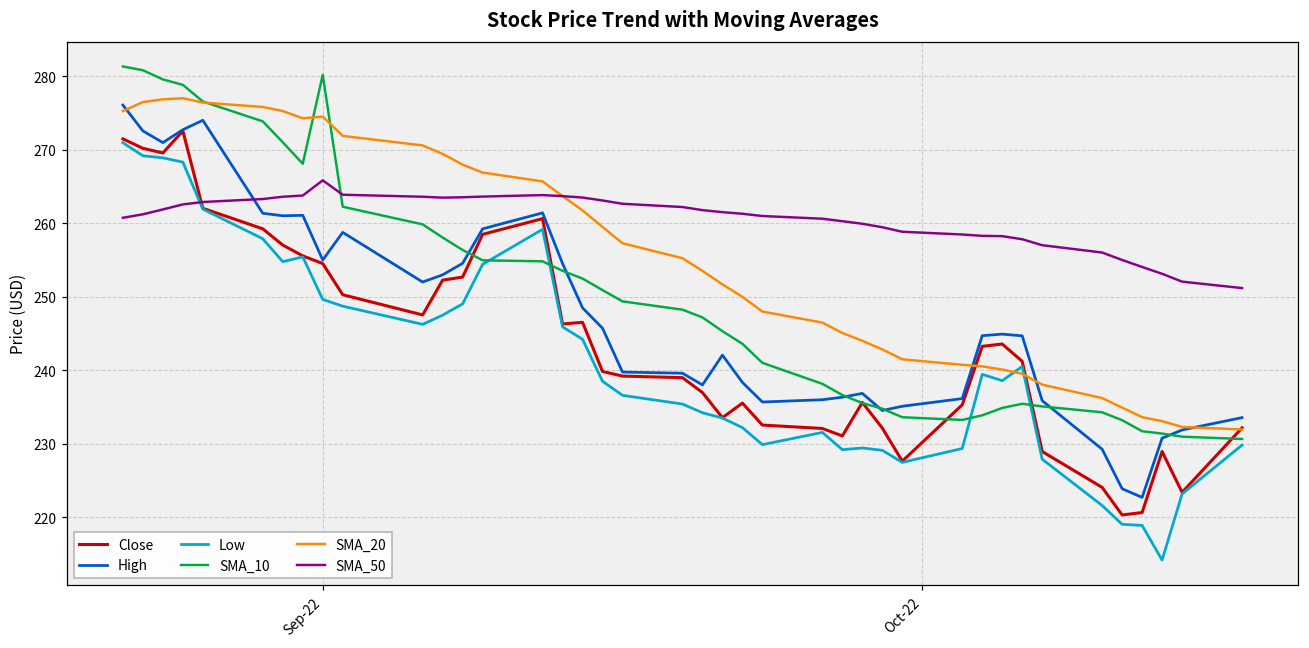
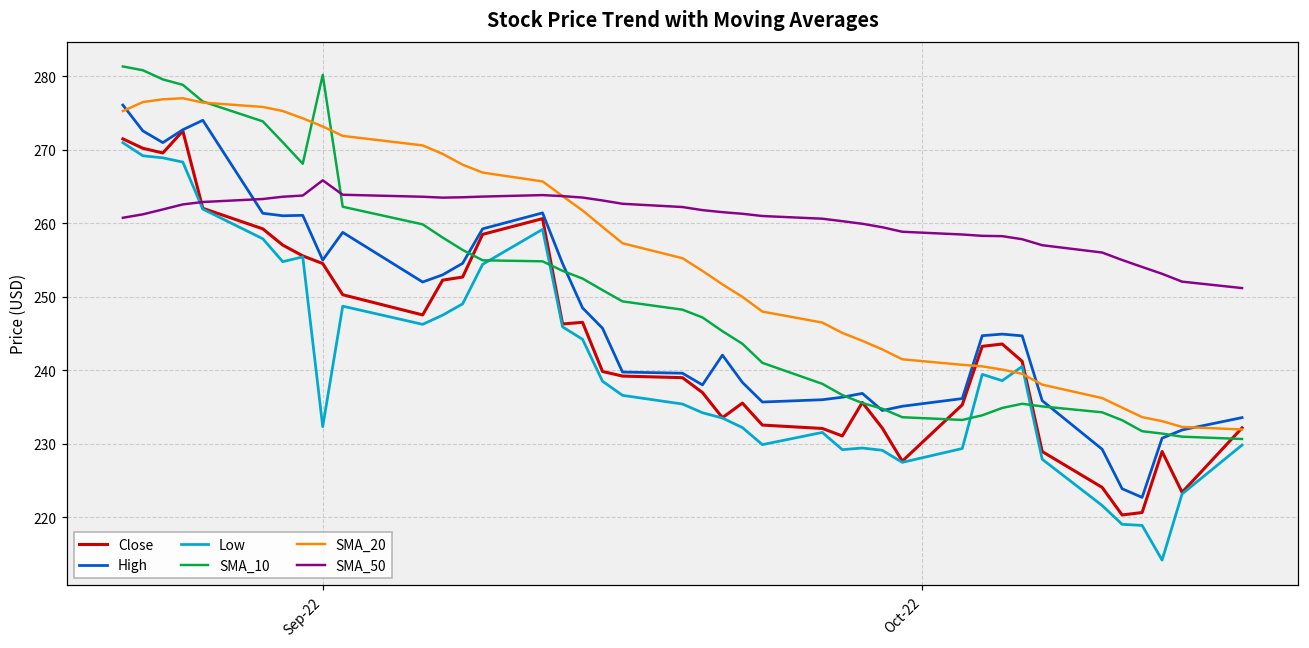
  {
    "Close": {
      "Sep-22": 254
    },
    "High": {
      "Sep-22": 255
    },
    "Low": {
-     "Sep-22": 250
+     "Sep-22": 232
    },
    "SMA_10": {
      "Sep-22": 280
    },
    "SMA_20": {
-     "Sep-22": 274
+     "Sep-22": 273
    },
    "SMA_50": {
      "Sep-22": 266
    }
  }
